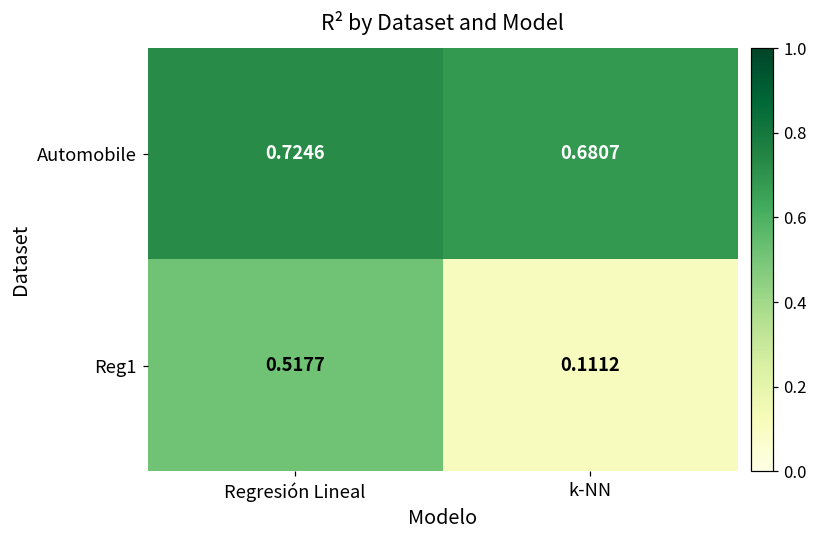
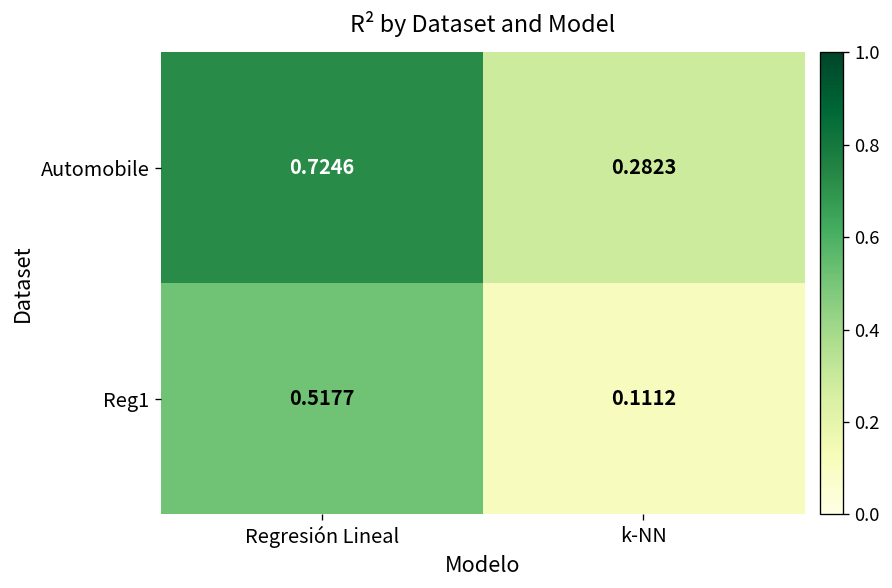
  {
    "Automobile": {
      "Regresión Lineal": 0.7246,
-     "k-NN": 0.6807
+     "k-NN": 0.2823
    },
    "Reg1": {
      "Regresión Lineal": 0.5177,
      "k-NN": 0.1112
    }
  }
